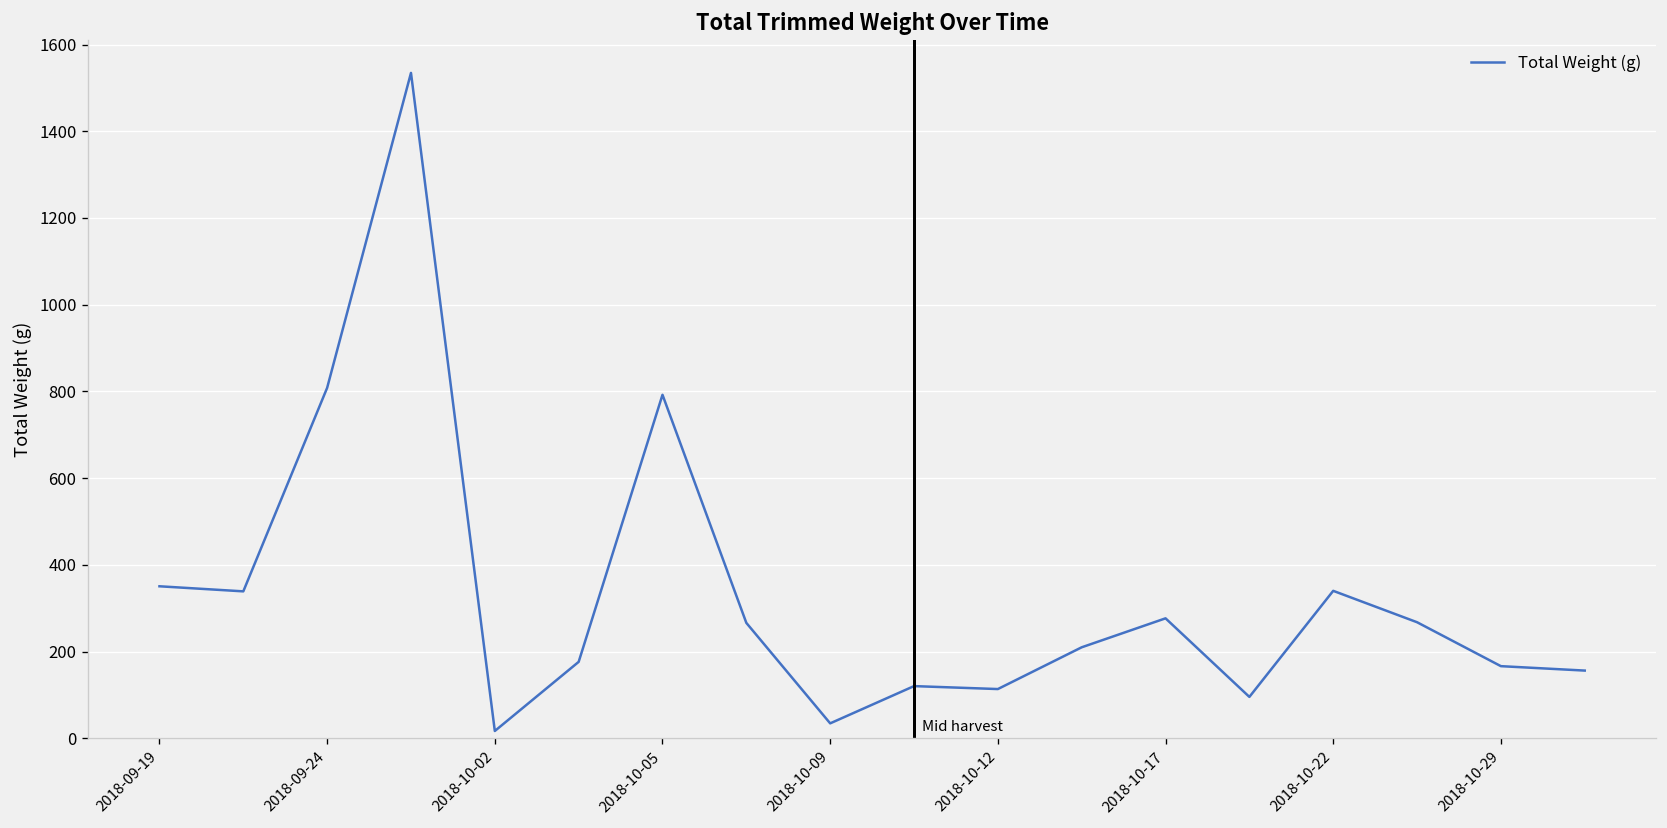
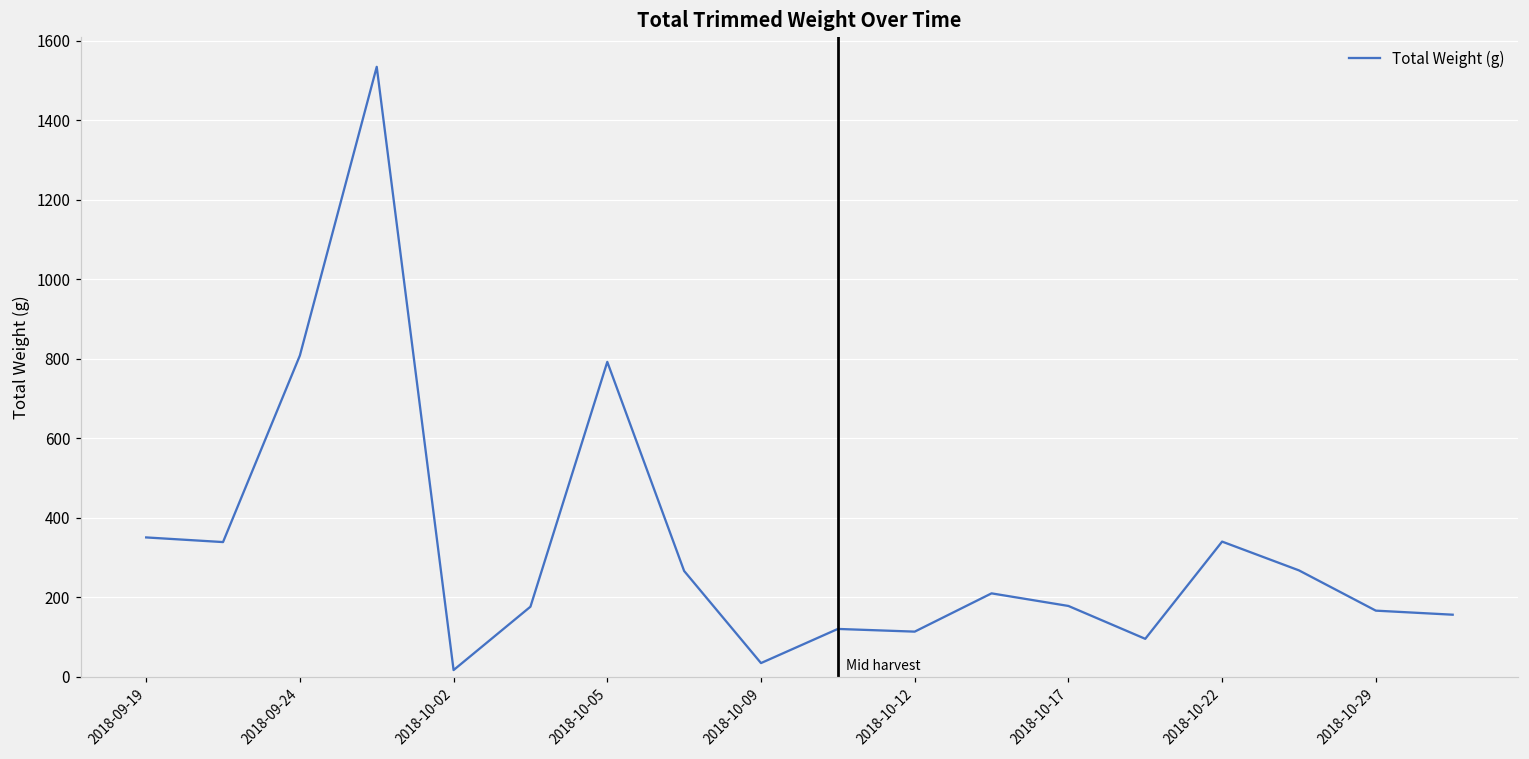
  {
    "2018-09-19": 350,
    "2018-09-24": 810,
    "2018-10-02": 20,
    "2018-10-05": 790,
    "2018-10-09": 30,
    "2018-10-12": 110,
-   "2018-10-17": 280,
+   "2018-10-17": 180,
    "2018-10-22": 340,
    "2018-10-29": 170
  }
